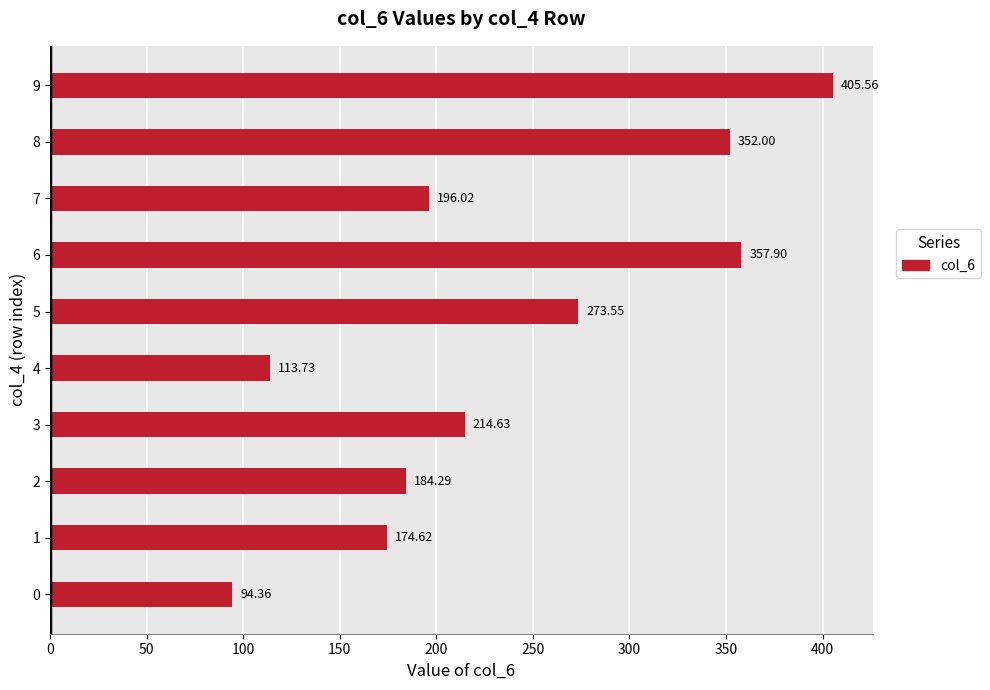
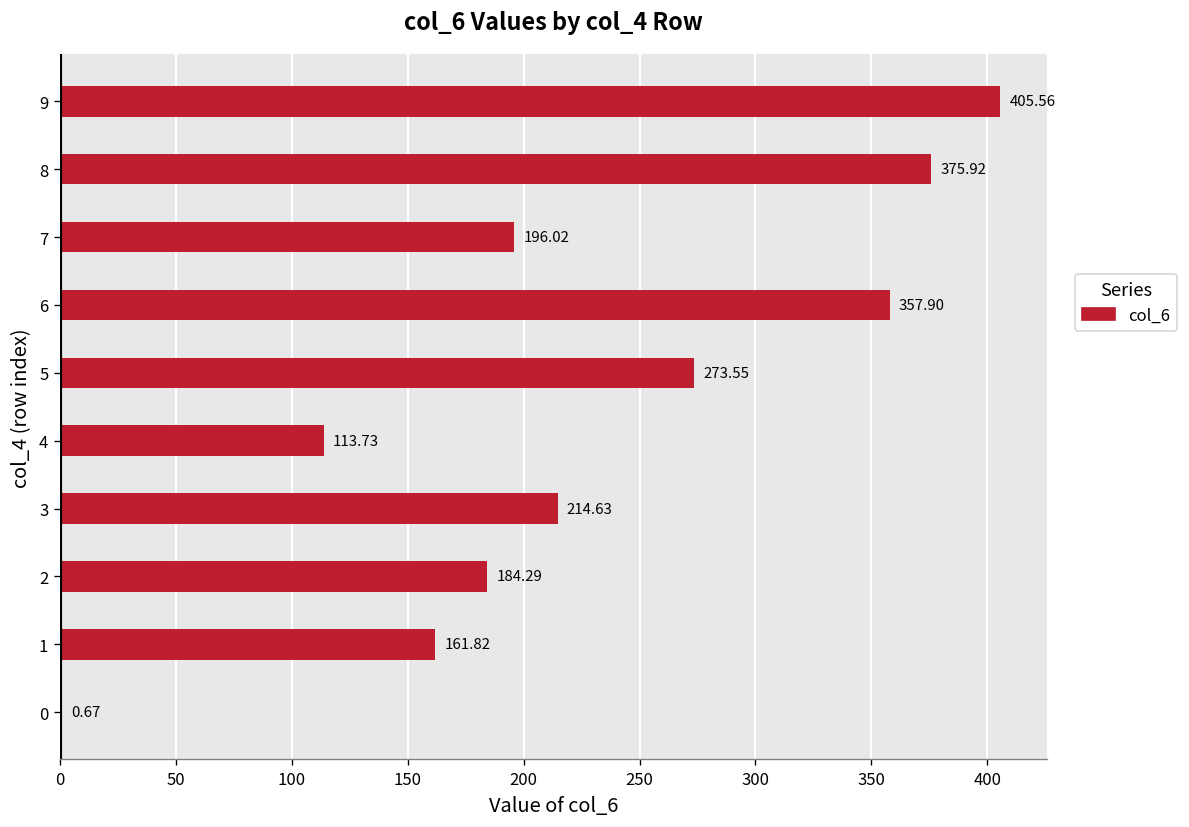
  {
    "9": 405.56,
-   "8": 352.00,
+   "8": 375.92,
    "7": 196.02,
    "6": 357.90,
    "5": 273.55,
    "4": 113.73,
    "3": 214.63,
    "2": 184.29,
-   "1": 174.62,
-   "0": 94.36
+   "1": 161.82,
+   "0": 0.67
  }
